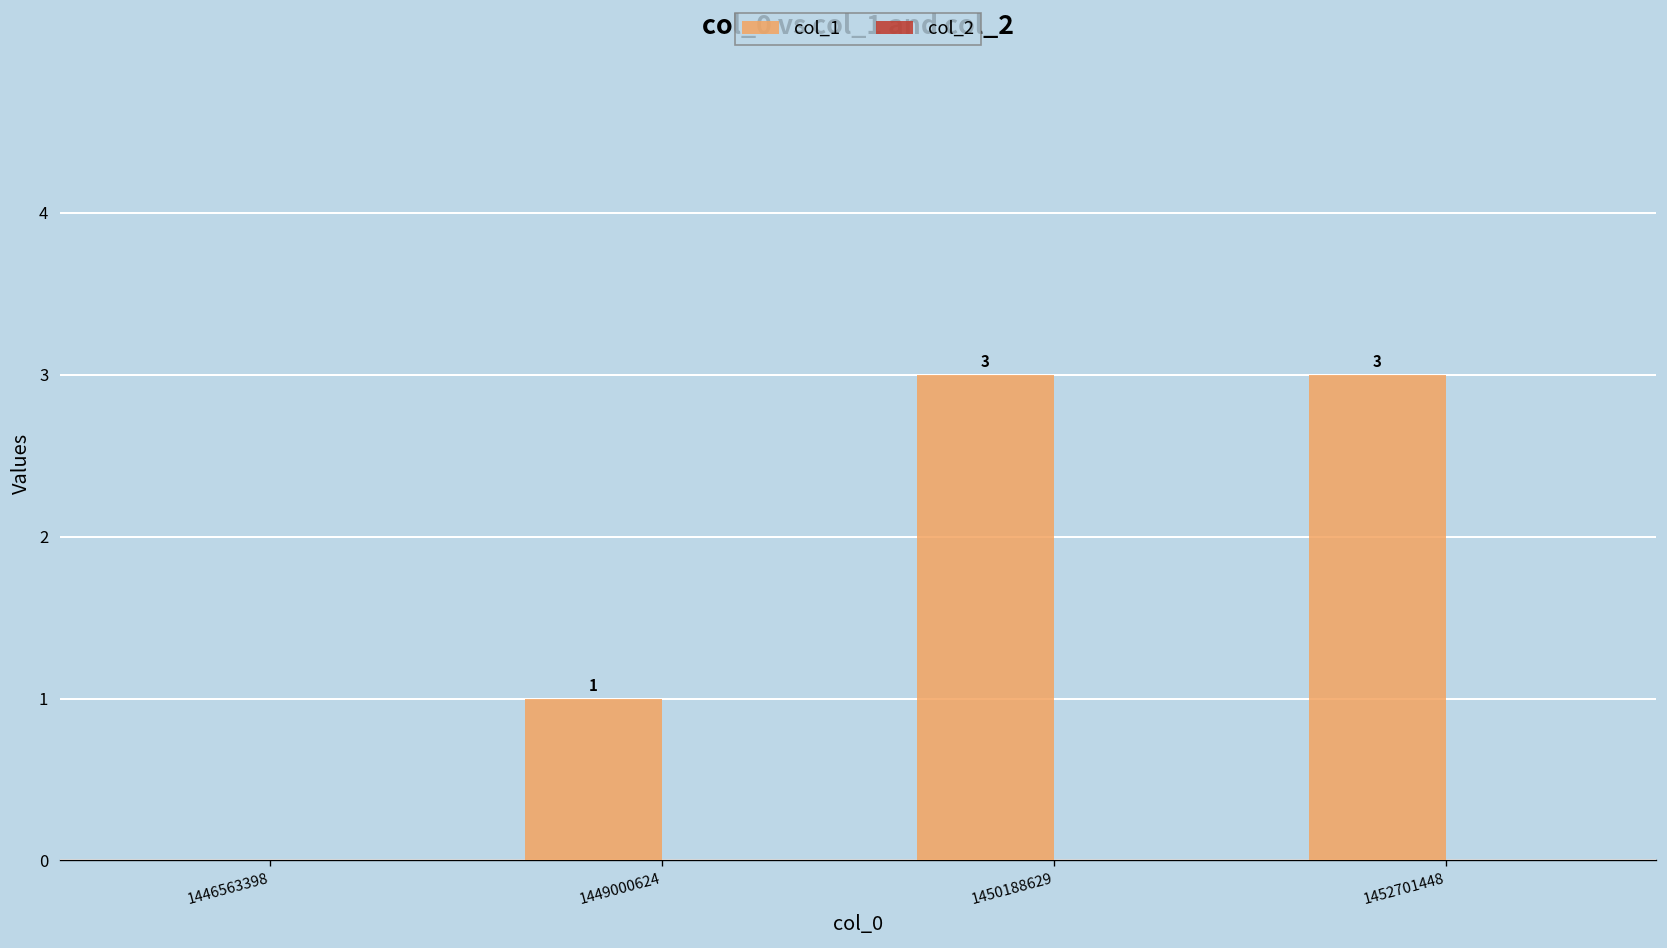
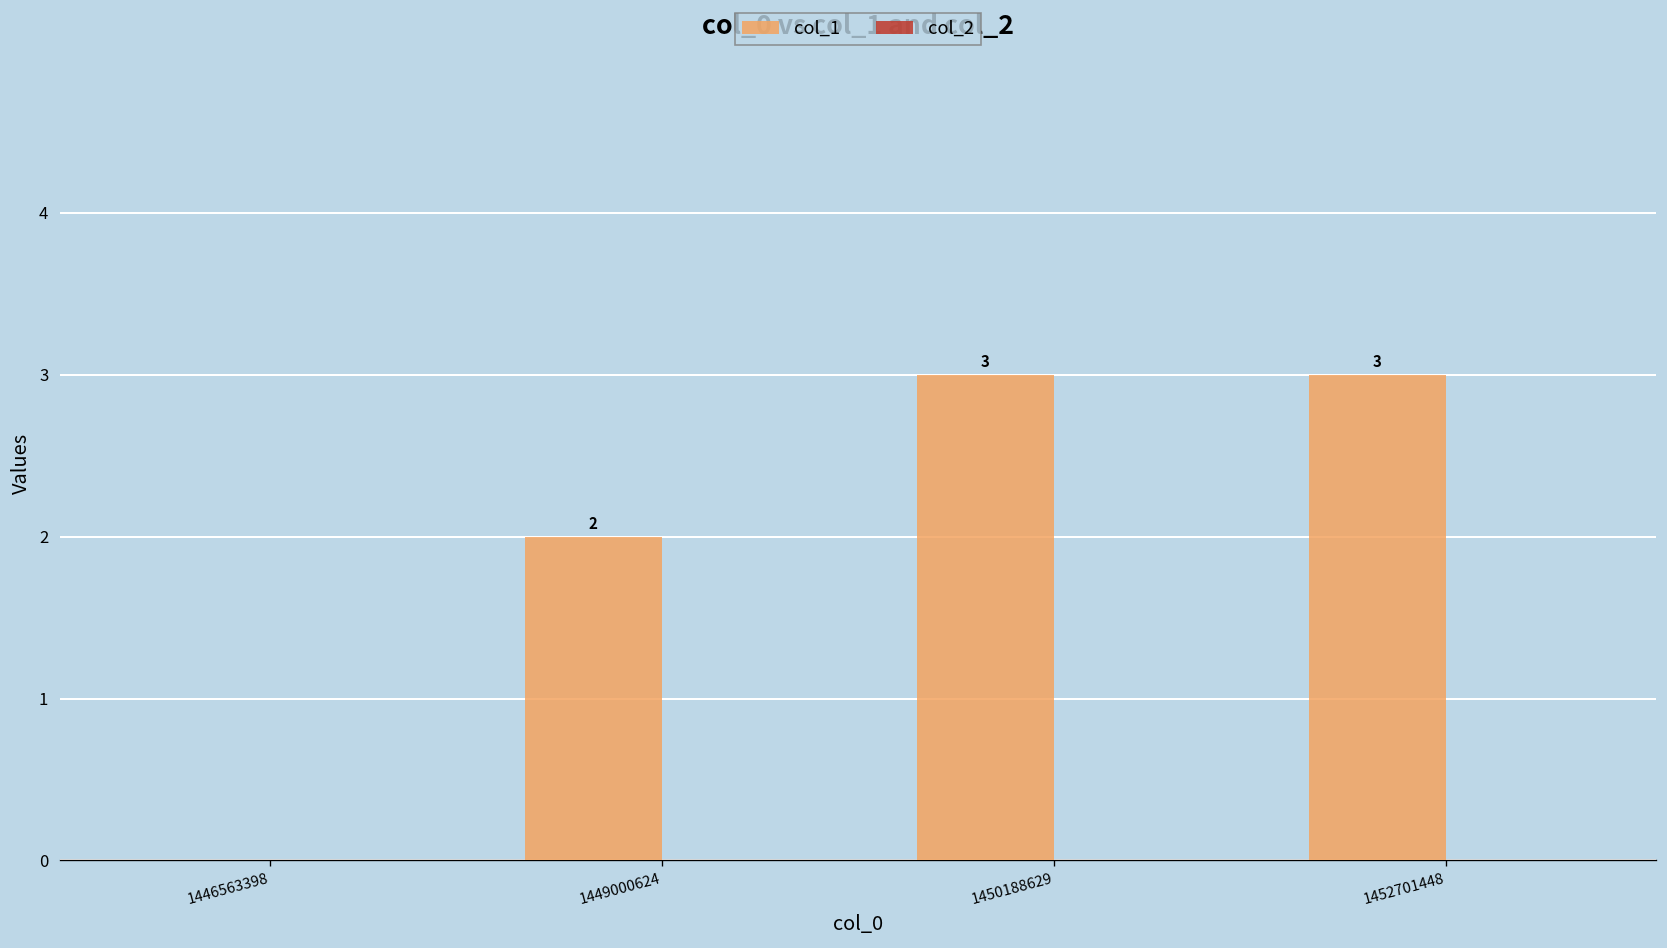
  {
    "col_1": {
-     "1449000624": 1,
+     "1449000624": 2,
      "1450188629": 3,
      "1452701448": 3
    },
    "col_2": {
      "1446563398": 0.00,
      "1449000624": 0.00,
      "1450188629": 0.00,
      "1452701448": 0.00
    }
  }
